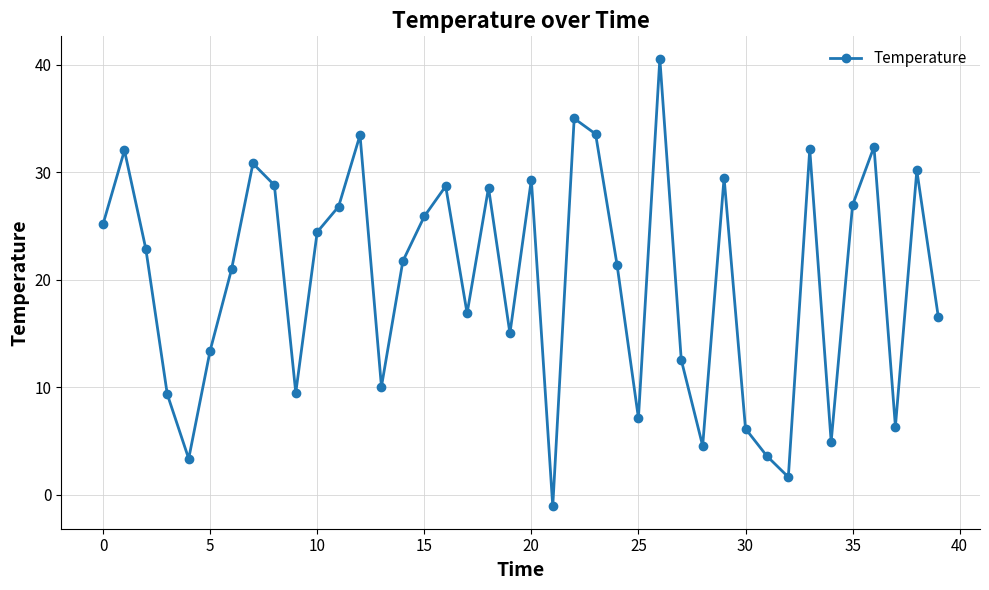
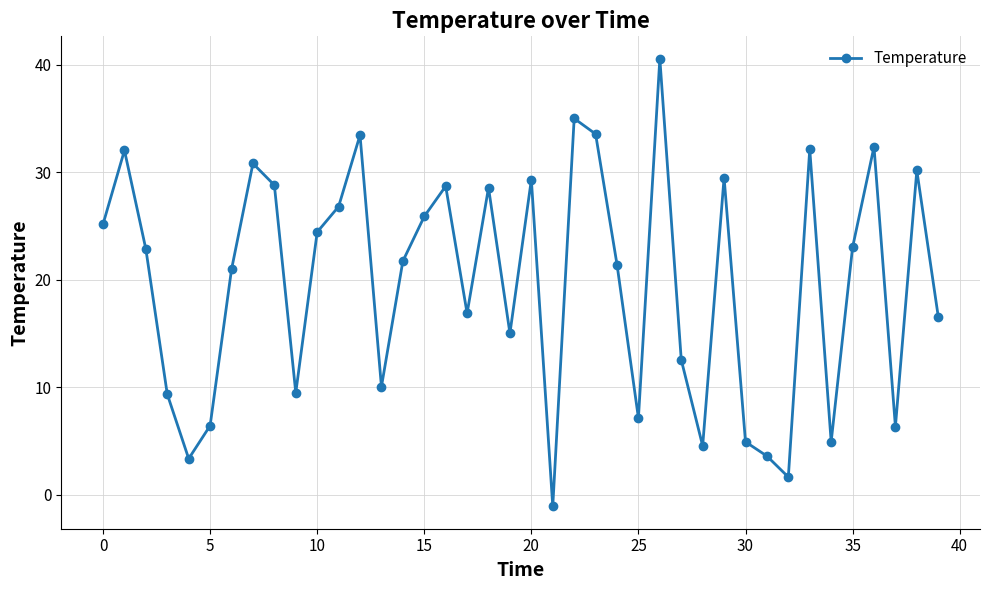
  {
    "0": 25.2,
-   "5": 13.4,
+   "5": 6.4,
    "10": 24.4,
    "15": 25.9,
    "20": 29.3,
    "25": 7.1,
-   "30": 6.1,
-   "35": 26.9
+   "30": 4.9,
+   "35": 23.0
  }
